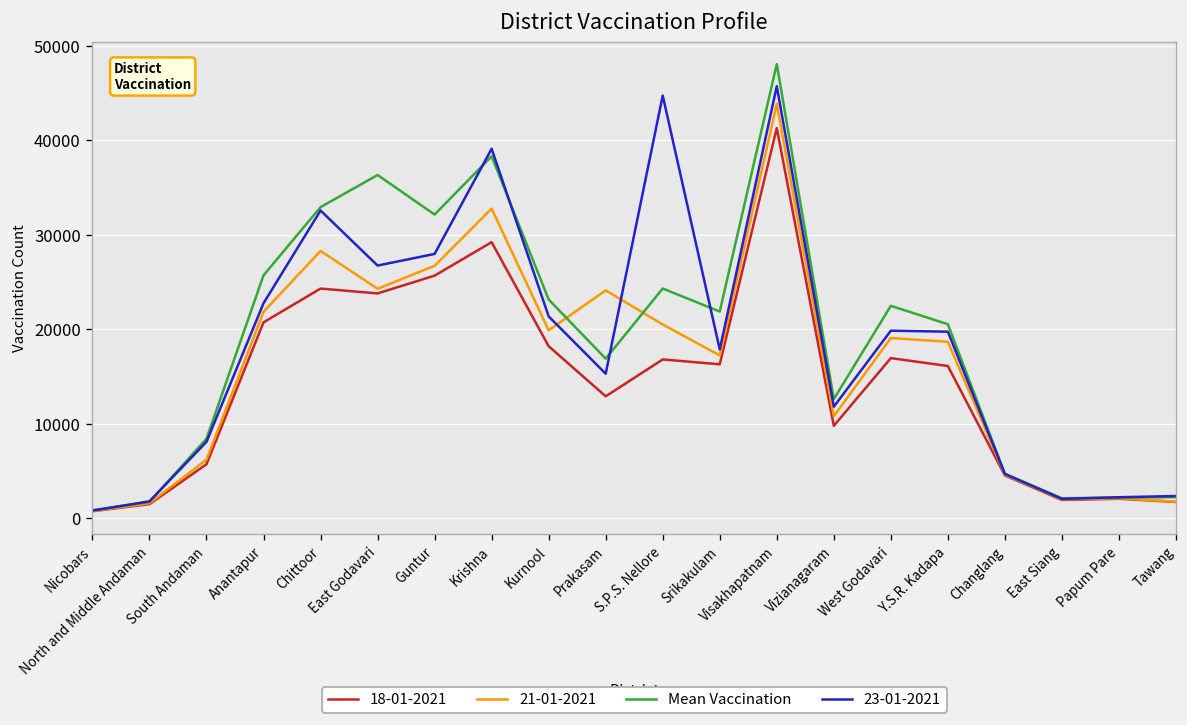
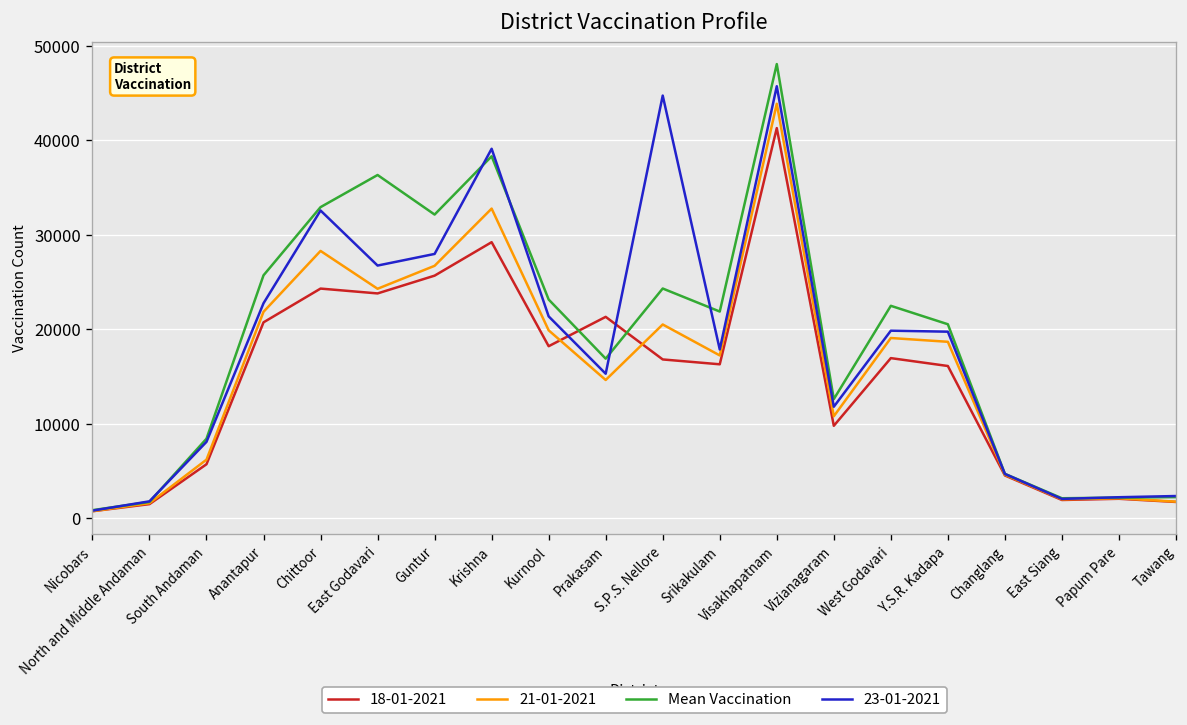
  {
    "18-01-2021": {
      "South Andaman": 6000,
      "Anantapur": 21000,
      "Chittoor": 24000,
      "East Godavari": 24000,
      "Guntur": 26000,
      "Krishna": 29000,
      "Kurnool": 18000,
-     "Prakasam": 13000,
+     "Prakasam": 21000,
      "S.P.S. Nellore": 17000,
      "Srikakulam": 16000,
      "Visakhapatnam": 41000,
      "Vizianagaram": 10000,
      "West Godavari": 17000,
      "Y.S.R. Kadapa": 16000
    },
    "21-01-2021": {
      "South Andaman": 6000,
      "Anantapur": 22000,
      "Chittoor": 28000,
      "East Godavari": 24000,
      "Guntur": 27000,
      "Krishna": 33000,
      "Kurnool": 20000,
-     "Prakasam": 24000,
+     "Prakasam": 15000,
      "S.P.S. Nellore": 21000,
      "Srikakulam": 17000,
      "Visakhapatnam": 44000,
      "Vizianagaram": 11000,
      "West Godavari": 19000,
      "Y.S.R. Kadapa": 19000
    },
    "Mean Vaccination": {
      "South Andaman": 8000,
      "Anantapur": 26000,
      "Chittoor": 33000,
      "East Godavari": 36000,
      "Guntur": 32000,
      "Krishna": 38000,
      "Kurnool": 23000,
      "Prakasam": 17000,
      "S.P.S. Nellore": 24000,
      "Srikakulam": 22000,
      "Visakhapatnam": 48000,
      "Vizianagaram": 13000,
      "West Godavari": 22000,
      "Y.S.R. Kadapa": 21000
    },
    "23-01-2021": {
      "South Andaman": 8000,
      "Anantapur": 23000,
      "Chittoor": 33000,
      "East Godavari": 27000,
      "Guntur": 28000,
      "Krishna": 39000,
      "Kurnool": 21000,
      "Prakasam": 15000,
      "S.P.S. Nellore": 45000,
      "Srikakulam": 18000,
      "Visakhapatnam": 46000,
      "Vizianagaram": 12000,
      "West Godavari": 20000,
      "Y.S.R. Kadapa": 20000
    }
  }
